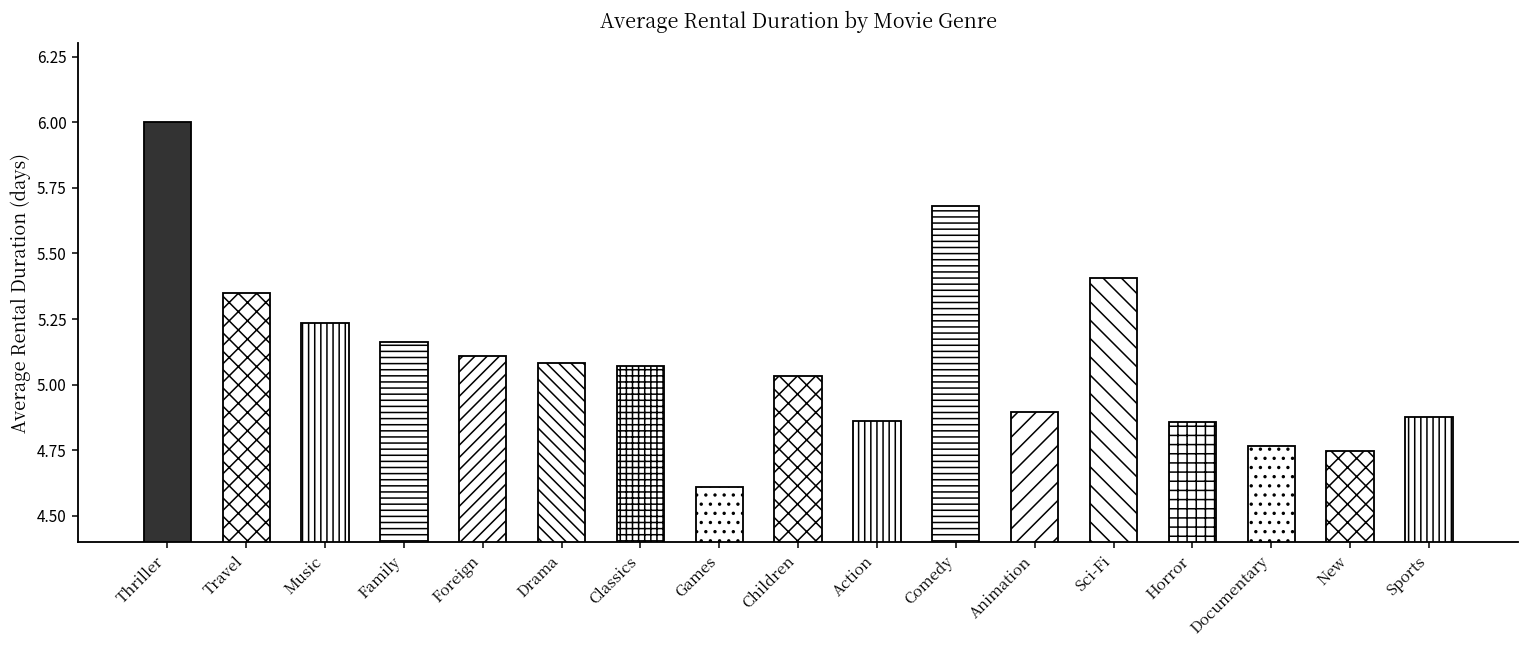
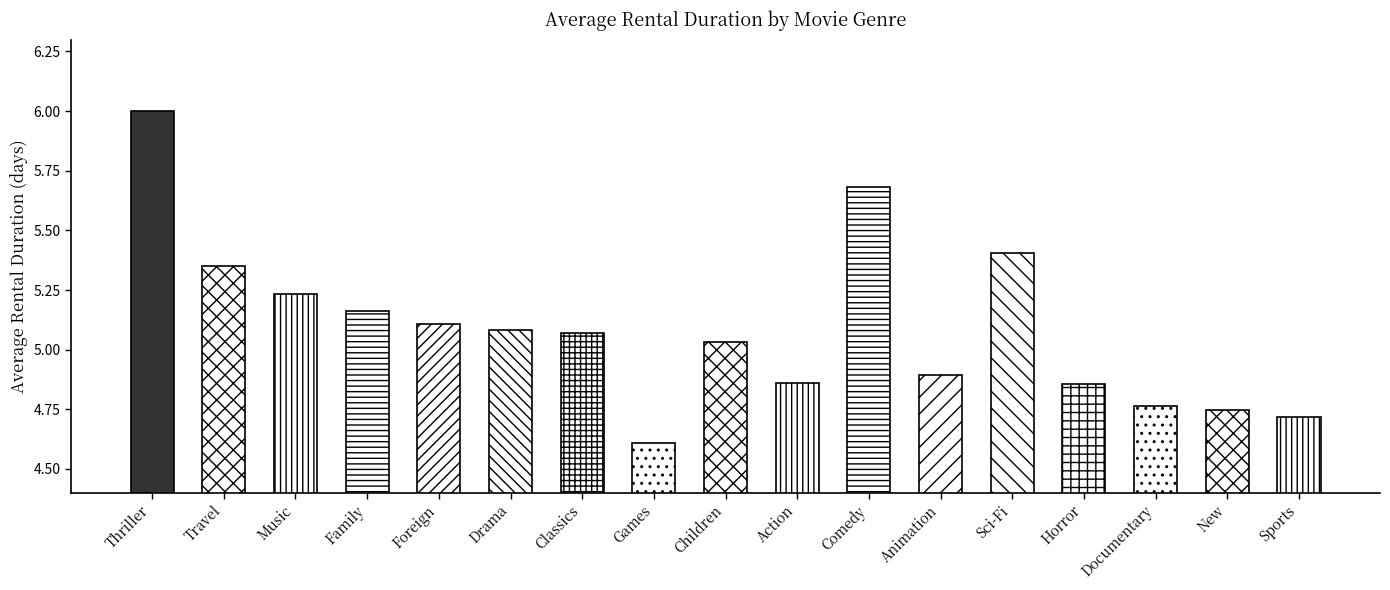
  {
    "Thriller": 6.00,
    "Travel": 5.35,
    "Music": 5.24,
    "Family": 5.16,
    "Foreign": 5.11,
    "Drama": 5.08,
    "Classics": 5.07,
    "Games": 4.61,
    "Children": 5.03,
    "Action": 4.86,
    "Comedy": 5.68,
    "Animation": 4.89,
    "Sci-Fi": 5.41,
    "Horror": 4.86,
    "Documentary": 4.76,
    "New": 4.75,
-   "Sports": 4.88
+   "Sports": 4.72
  }
